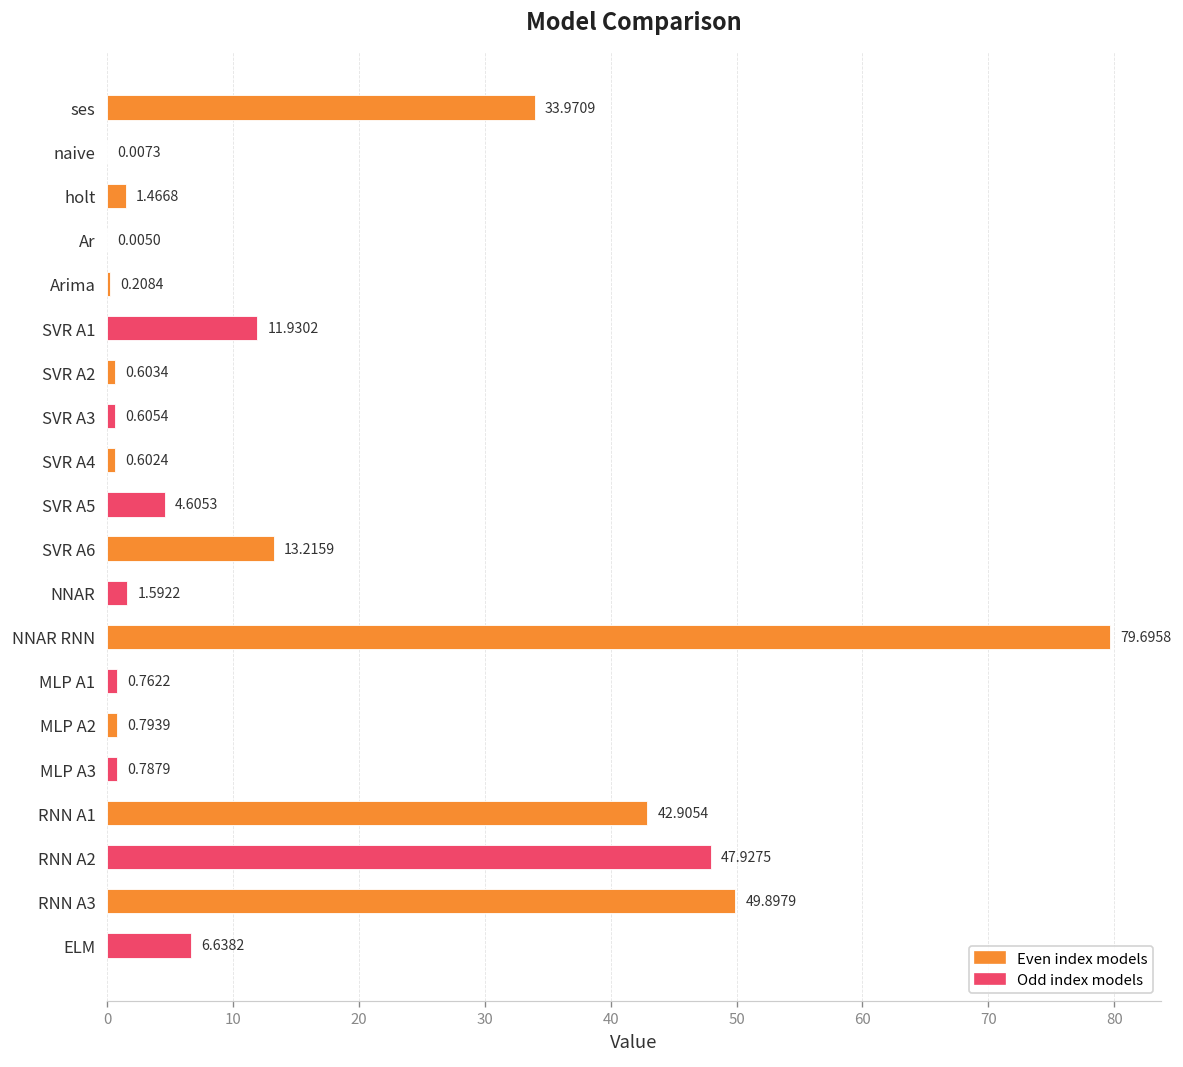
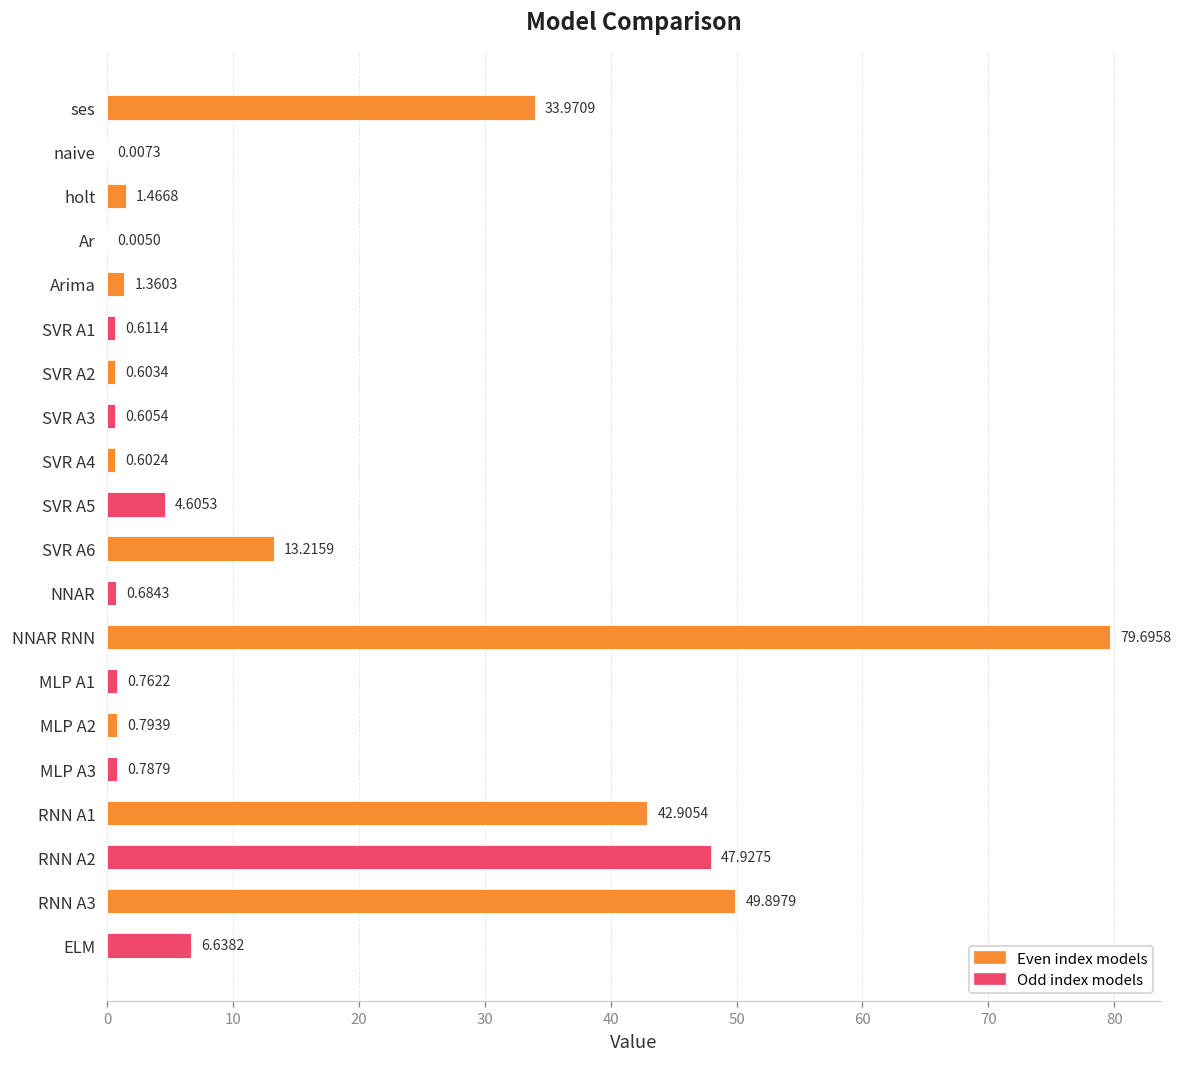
  {
    "ses": 33.9709,
    "naive": 0.0073,
    "holt": 1.4668,
    "Ar": 0.0050,
-   "Arima": 0.2084,
-   "SVR A1": 11.9302,
+   "Arima": 1.3603,
+   "SVR A1": 0.6114,
    "SVR A2": 0.6034,
    "SVR A3": 0.6054,
    "SVR A4": 0.6024,
    "SVR A5": 4.6053,
    "SVR A6": 13.2159,
-   "NNAR": 1.5922,
+   "NNAR": 0.6843,
    "NNAR RNN": 79.6958,
    "MLP A1": 0.7622,
    "MLP A2": 0.7939,
    "MLP A3": 0.7879,
    "RNN A1": 42.9054,
    "RNN A2": 47.9275,
    "RNN A3": 49.8979,
    "ELM": 6.6382
  }
